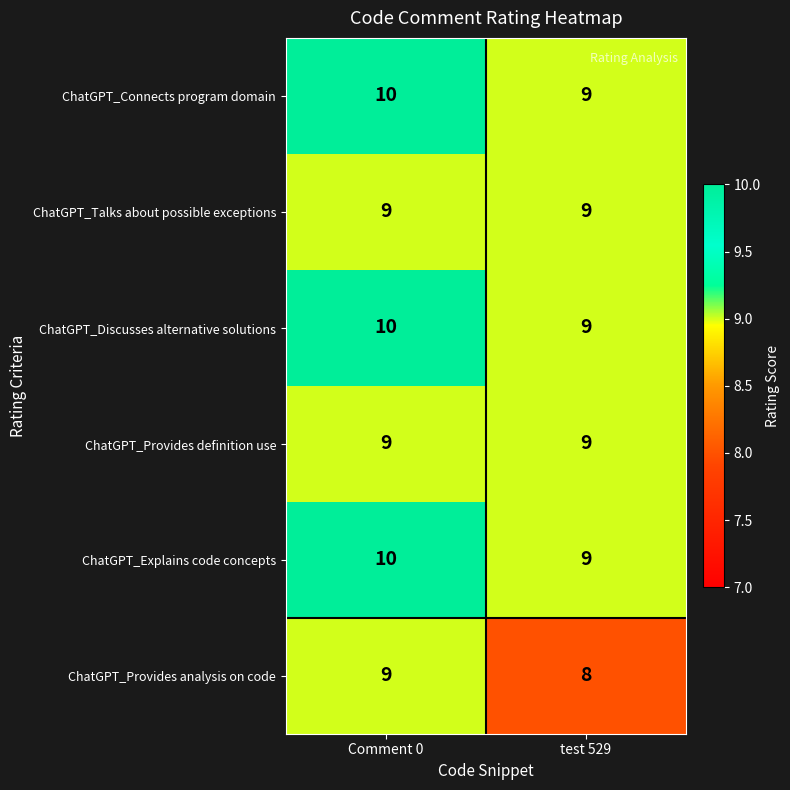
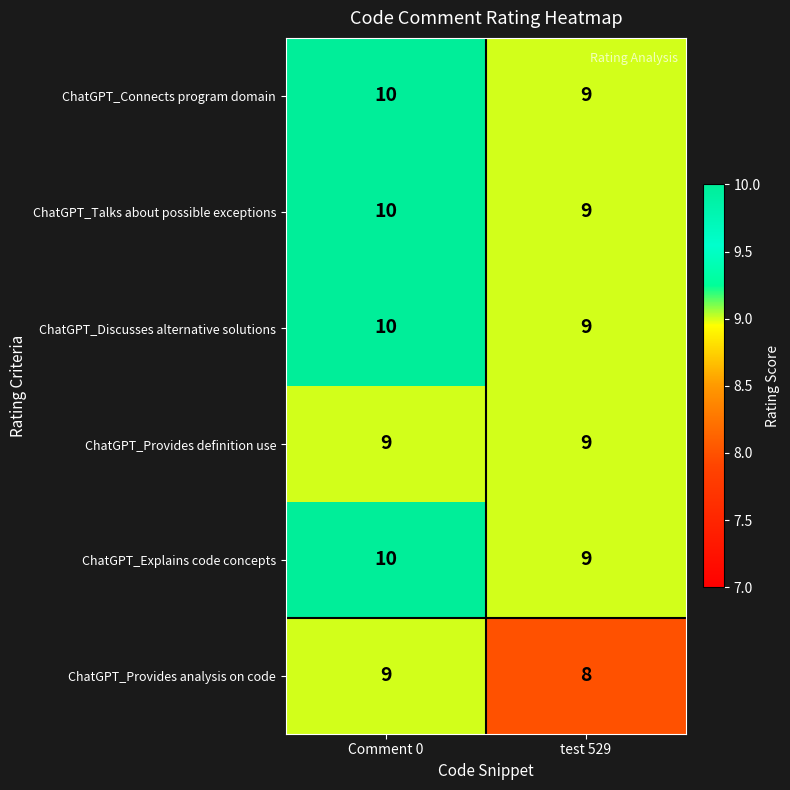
  {
    "ChatGPT_Connects program domain": {
      "Comment 0": 10
    },
    "ChatGPT_Talks about possible exceptions": {
-     "Comment 0": 9,
+     "Comment 0": 10,
      "test 529": 9
    },
    "ChatGPT_Discusses alternative solutions": {
      "Comment 0": 10,
      "test 529": 9
    },
    "ChatGPT_Provides definition use": {
      "Comment 0": 9,
      "test 529": 9
    },
    "ChatGPT_Explains code concepts": {
      "Comment 0": 10,
      "test 529": 9
    },
    "ChatGPT_Provides analysis on code": {
      "Comment 0": 9,
      "test 529": 8
    }
  }
